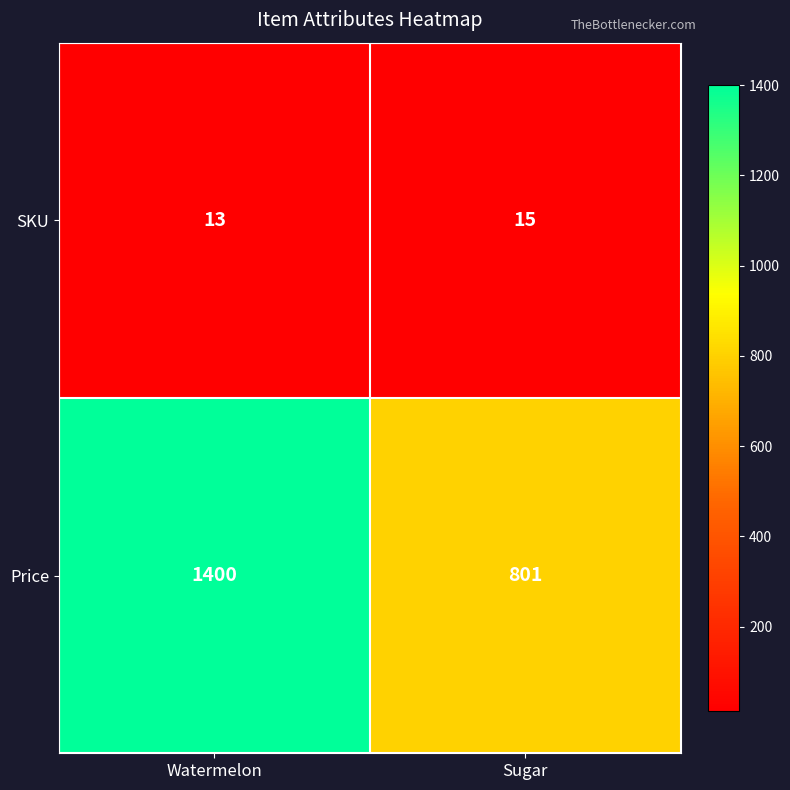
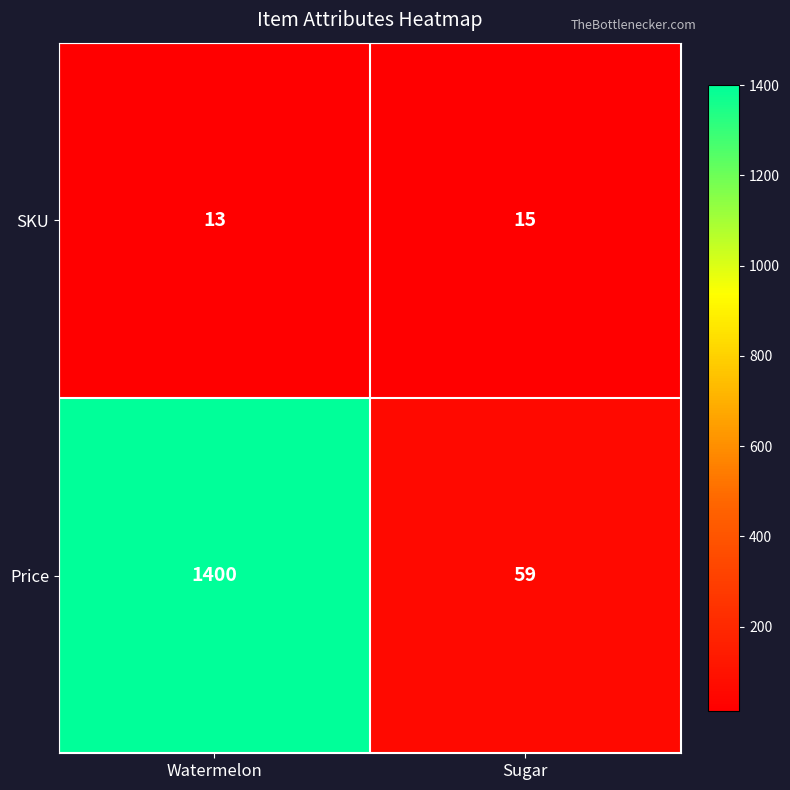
  {
    "SKU": {
      "Watermelon": 13,
      "Sugar": 15
    },
    "Price": {
      "Watermelon": 1400,
-     "Sugar": 801
+     "Sugar": 59
    }
  }
